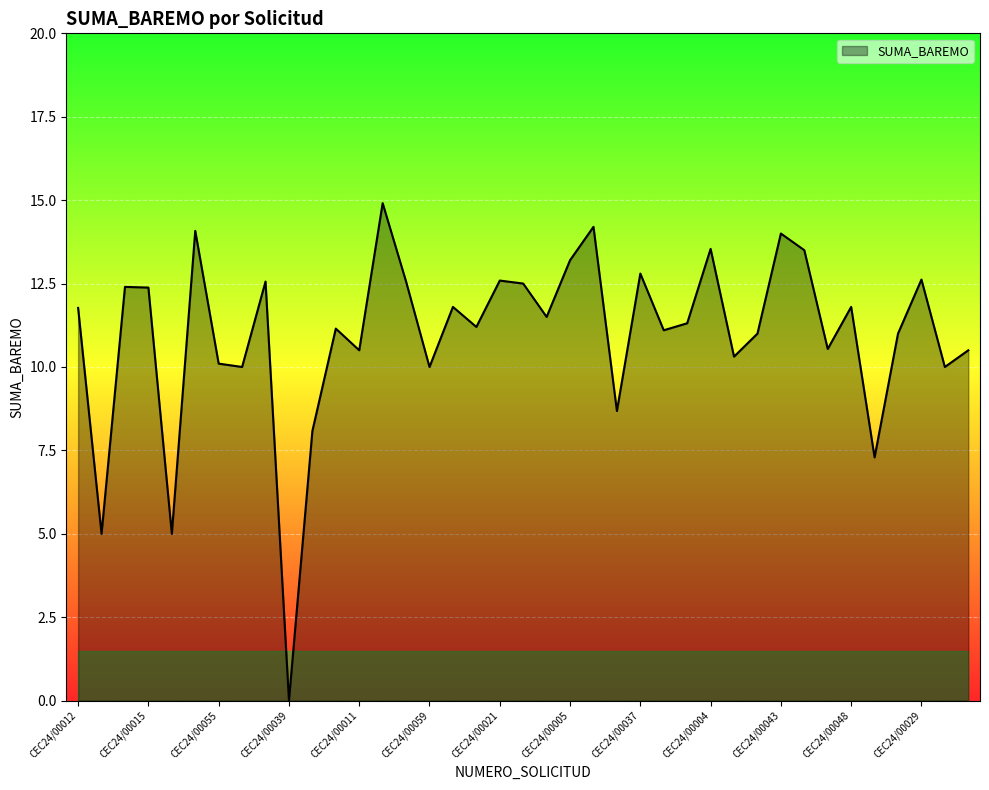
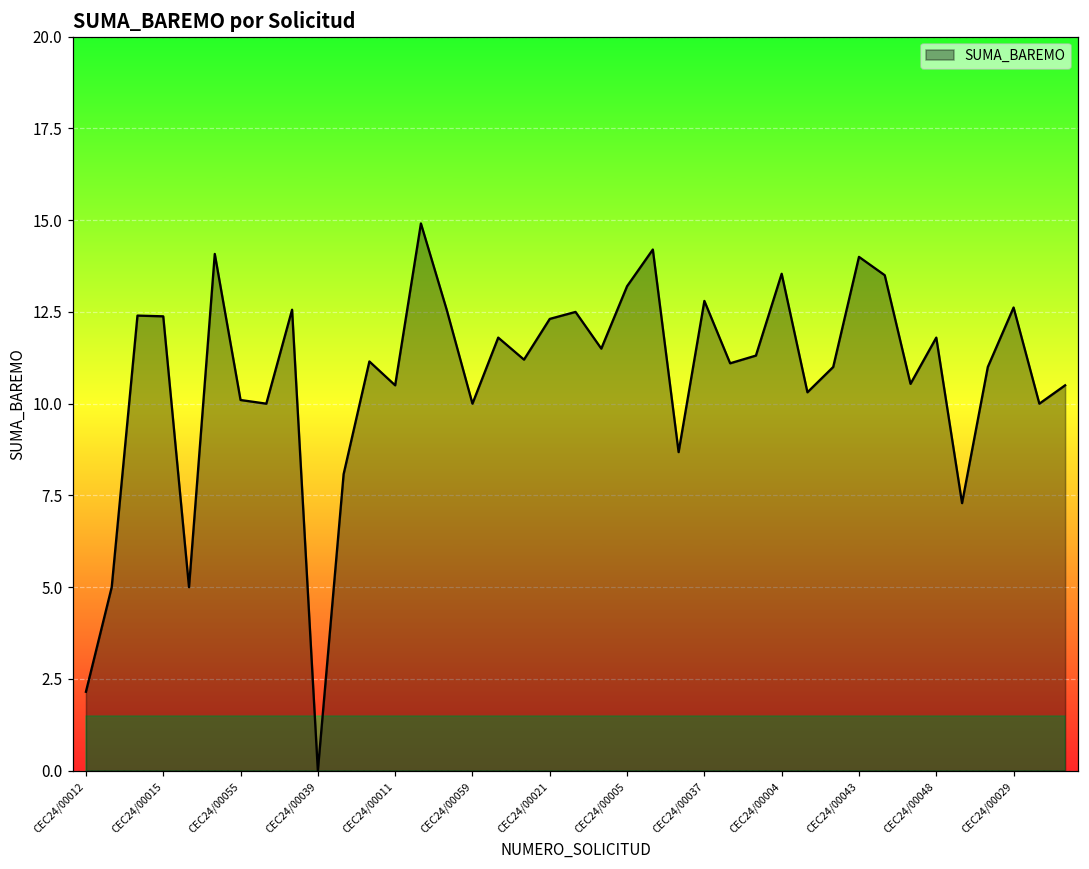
  {
    "SUMA_BAREMO": {
-     "CEC24/00012": 11.8,
+     "CEC24/00012": 2.2,
      "CEC24/00015": 12.4,
      "CEC24/00055": 10.1,
      "CEC24/00039": 0.0,
      "CEC24/00011": 10.5,
      "CEC24/00059": 10.0,
-     "CEC24/00021": 12.6,
+     "CEC24/00021": 12.3,
      "CEC24/00005": 13.2,
      "CEC24/00037": 12.8,
      "CEC24/00004": 13.5,
      "CEC24/00043": 14.0,
      "CEC24/00048": 11.8,
      "CEC24/00029": 12.6
    }
  }
